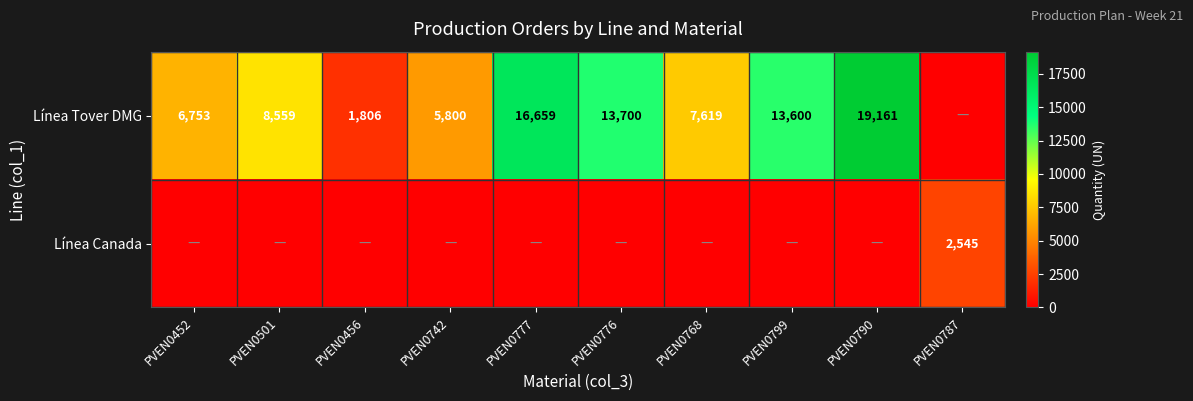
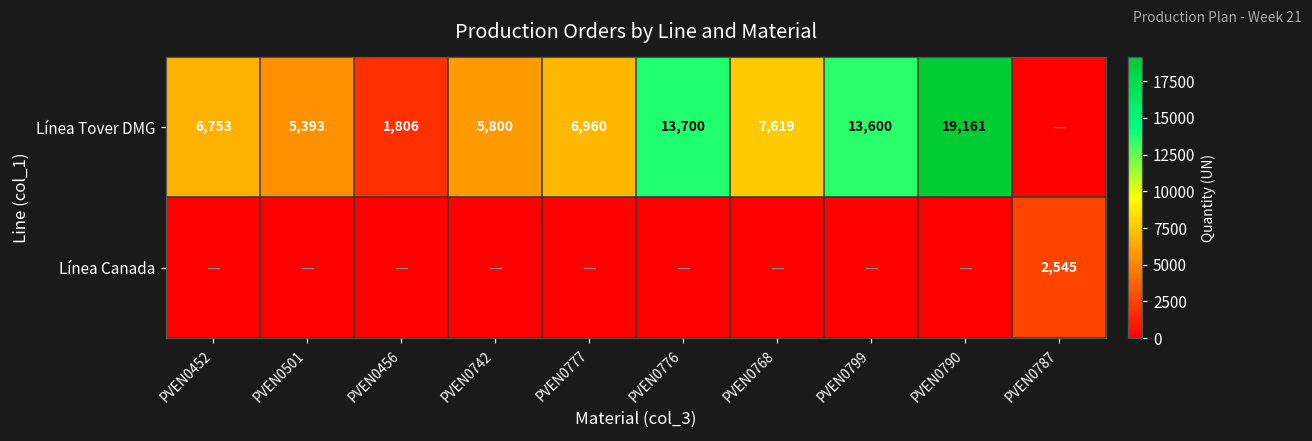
  {
    "Línea Tover DMG": {
      "PVEN0452": "6,753",
-     "PVEN0501": "8,559",
+     "PVEN0501": "5,393",
      "PVEN0456": "1,806",
      "PVEN0742": "5,800",
-     "PVEN0777": "16,659",
+     "PVEN0777": "6,960",
      "PVEN0776": "13,700",
      "PVEN0768": "7,619",
      "PVEN0799": "13,600",
      "PVEN0790": "19,161"
    },
    "Línea Canada": {
      "PVEN0787": "2,545"
    }
  }
